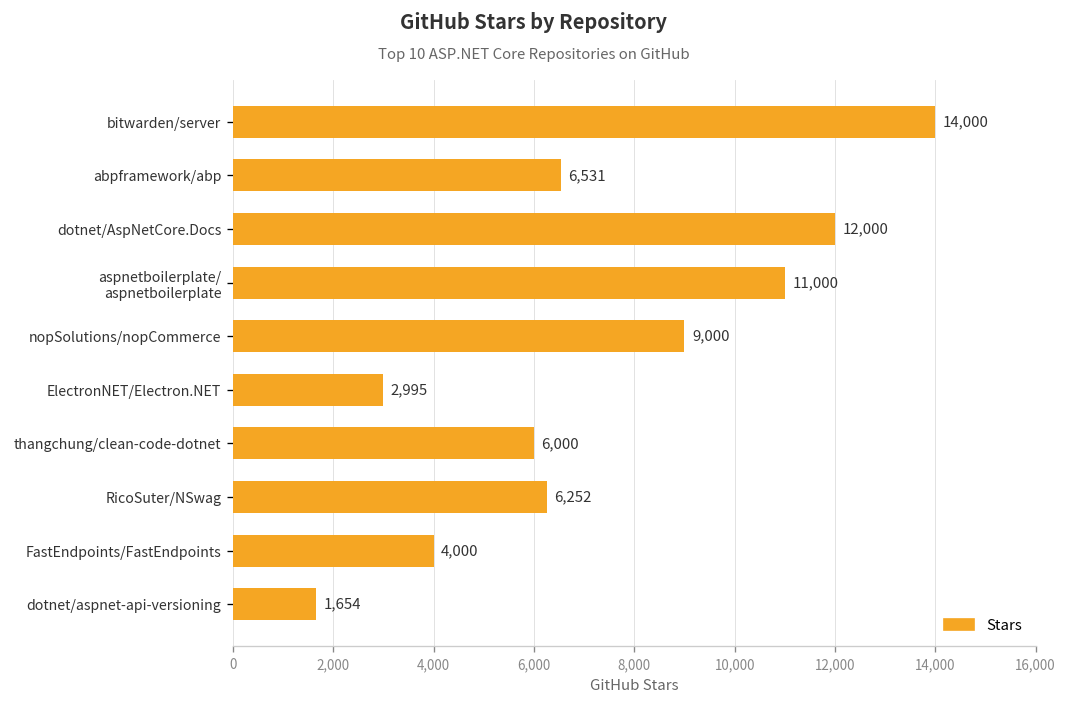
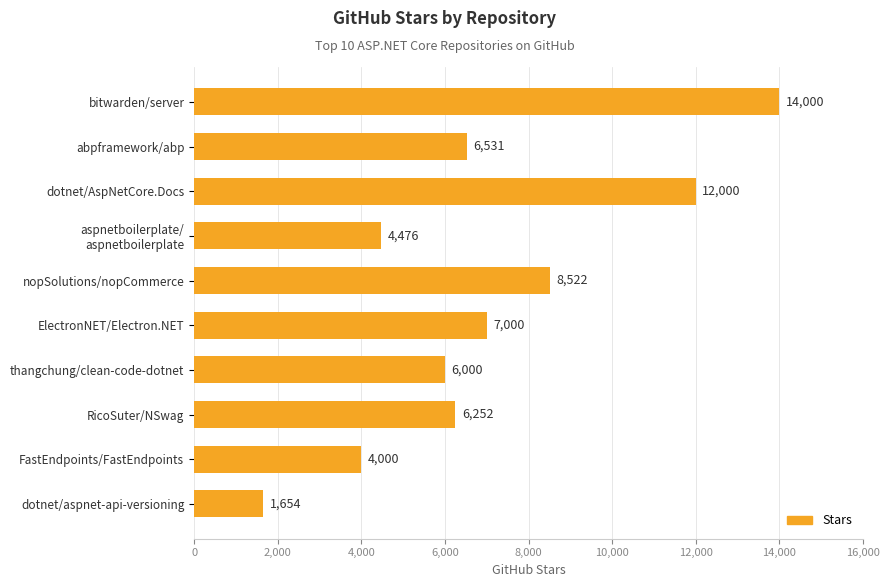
  {
    "bitwarden/server": "14,000",
    "abpframework/abp": "6,531",
    "dotnet/AspNetCore.Docs": "12,000",
-   "aspnetboilerplate/ aspnetboilerplate": "11,000",
-   "nopSolutions/nopCommerce": "9,000",
-   "ElectronNET/Electron.NET": "2,995",
+   "aspnetboilerplate/ aspnetboilerplate": "4,476",
+   "nopSolutions/nopCommerce": "8,522",
+   "ElectronNET/Electron.NET": "7,000",
    "thangchung/clean-code-dotnet": "6,000",
    "RicoSuter/NSwag": "6,252",
    "FastEndpoints/FastEndpoints": "4,000",
    "dotnet/aspnet-api-versioning": "1,654"
  }
